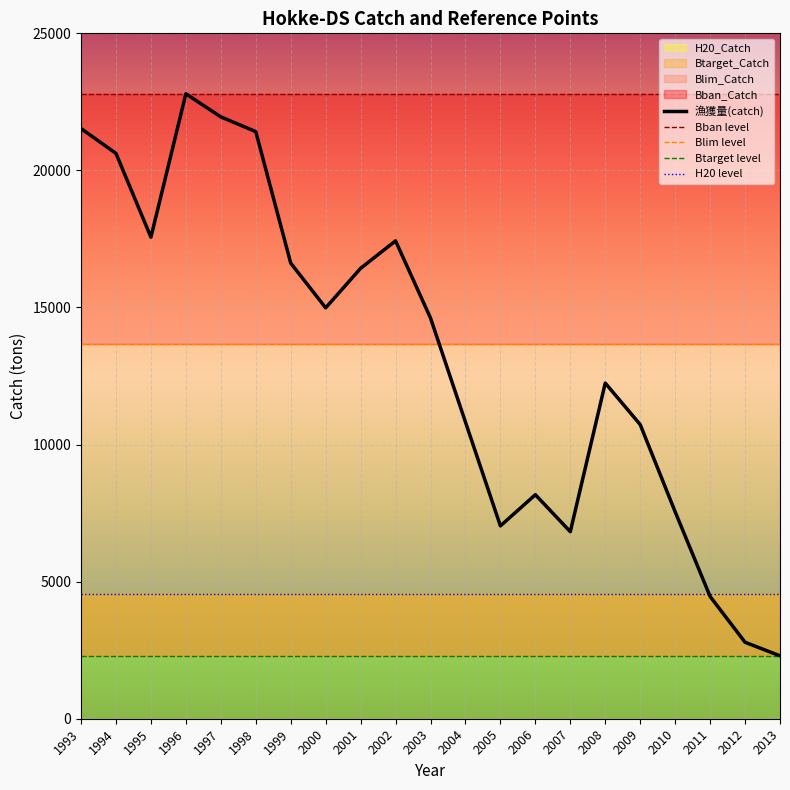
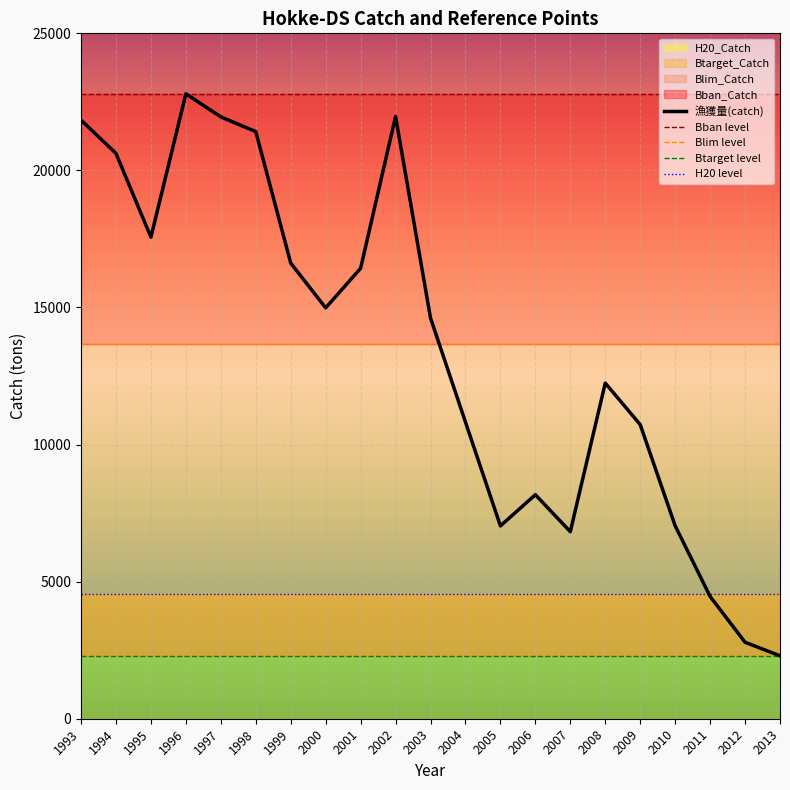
  {
    "漁獲量(catch)": {
-     "1993": 21500,
+     "1993": 21800,
      "1994": 20600,
      "1995": 17600,
      "1997": 22000,
      "1998": 21400,
      "1999": 16600,
      "2000": 15000,
      "2001": 16400,
-     "2002": 17400,
+     "2002": 22000,
      "2003": 14600,
      "2004": 10800,
      "2005": 7000,
      "2006": 8200,
      "2007": 6800,
      "2008": 12200,
      "2009": 10700,
-     "2010": 7500,
+     "2010": 7000,
      "2011": 4500,
      "2012": 2800,
      "2013": 2300
    }
  }
